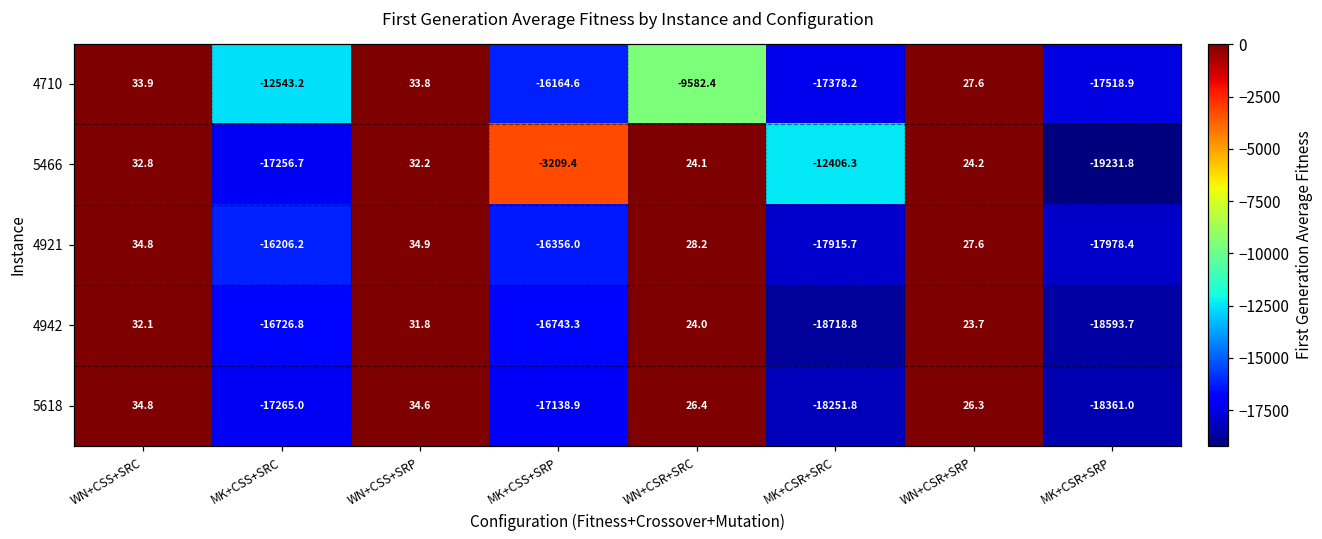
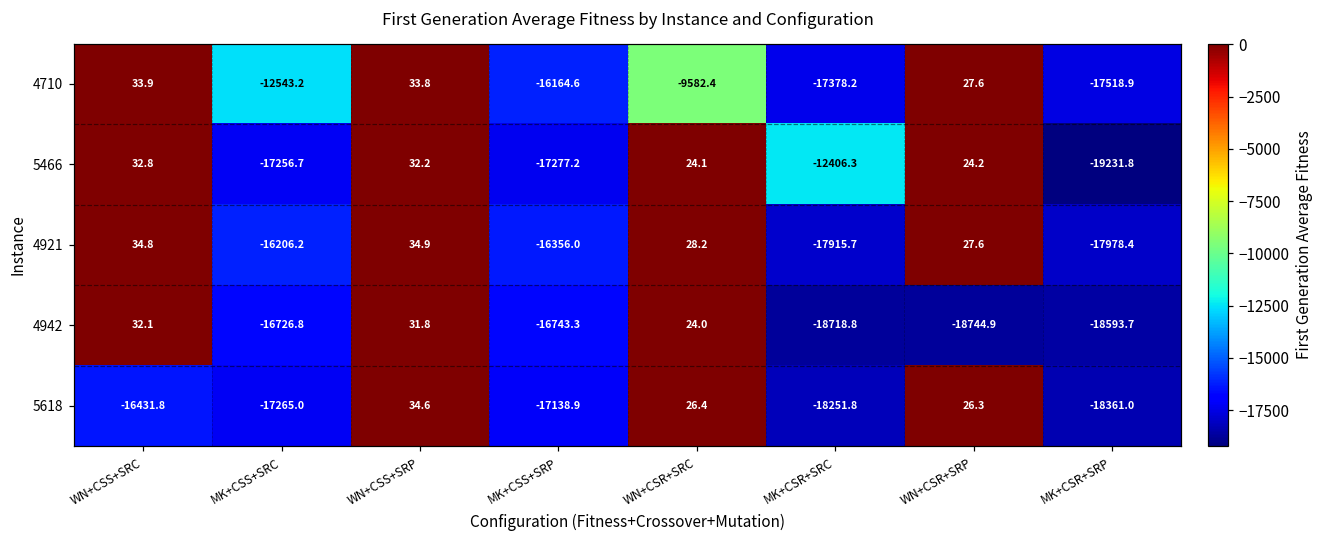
  {
    "4710": {
      "WN+CSS+SRC": 33.9,
      "MK+CSS+SRC": -12543.2,
      "WN+CSS+SRP": 33.8,
      "MK+CSS+SRP": -16164.6,
      "WN+CSR+SRC": -9582.4,
      "MK+CSR+SRC": -17378.2,
      "WN+CSR+SRP": 27.6,
      "MK+CSR+SRP": -17518.9
    },
    "5466": {
      "WN+CSS+SRC": 32.8,
      "MK+CSS+SRC": -17256.7,
      "WN+CSS+SRP": 32.2,
-     "MK+CSS+SRP": -3209.4,
+     "MK+CSS+SRP": -17277.2,
      "WN+CSR+SRC": 24.1,
      "MK+CSR+SRC": -12406.3,
      "WN+CSR+SRP": 24.2,
      "MK+CSR+SRP": -19231.8
    },
    "4921": {
      "WN+CSS+SRC": 34.8,
      "MK+CSS+SRC": -16206.2,
      "WN+CSS+SRP": 34.9,
      "MK+CSS+SRP": -16356.0,
      "WN+CSR+SRC": 28.2,
      "MK+CSR+SRC": -17915.7,
      "WN+CSR+SRP": 27.6,
      "MK+CSR+SRP": -17978.4
    },
    "4942": {
      "WN+CSS+SRC": 32.1,
      "MK+CSS+SRC": -16726.8,
      "WN+CSS+SRP": 31.8,
      "MK+CSS+SRP": -16743.3,
      "WN+CSR+SRC": 24.0,
      "MK+CSR+SRC": -18718.8,
-     "WN+CSR+SRP": 23.7,
+     "WN+CSR+SRP": -18744.9,
      "MK+CSR+SRP": -18593.7
    },
    "5618": {
-     "WN+CSS+SRC": 34.8,
+     "WN+CSS+SRC": -16431.8,
      "MK+CSS+SRC": -17265.0,
      "WN+CSS+SRP": 34.6,
      "MK+CSS+SRP": -17138.9,
      "WN+CSR+SRC": 26.4,
      "MK+CSR+SRC": -18251.8,
      "WN+CSR+SRP": 26.3,
      "MK+CSR+SRP": -18361.0
    }
  }
